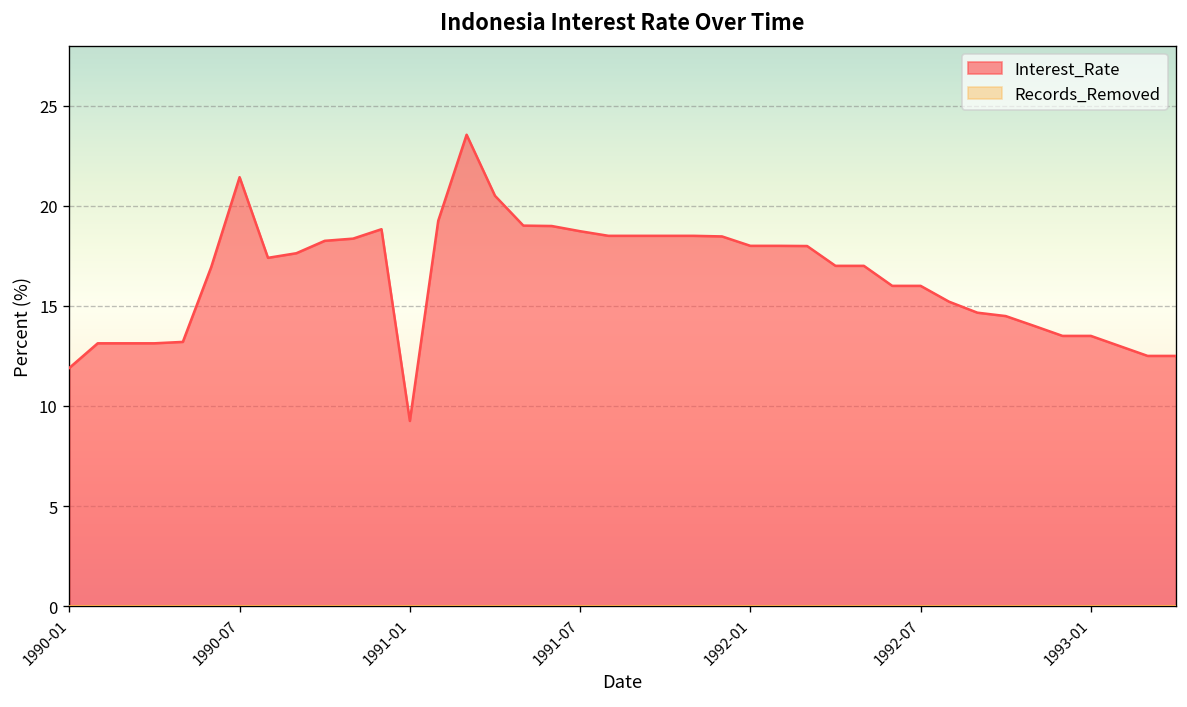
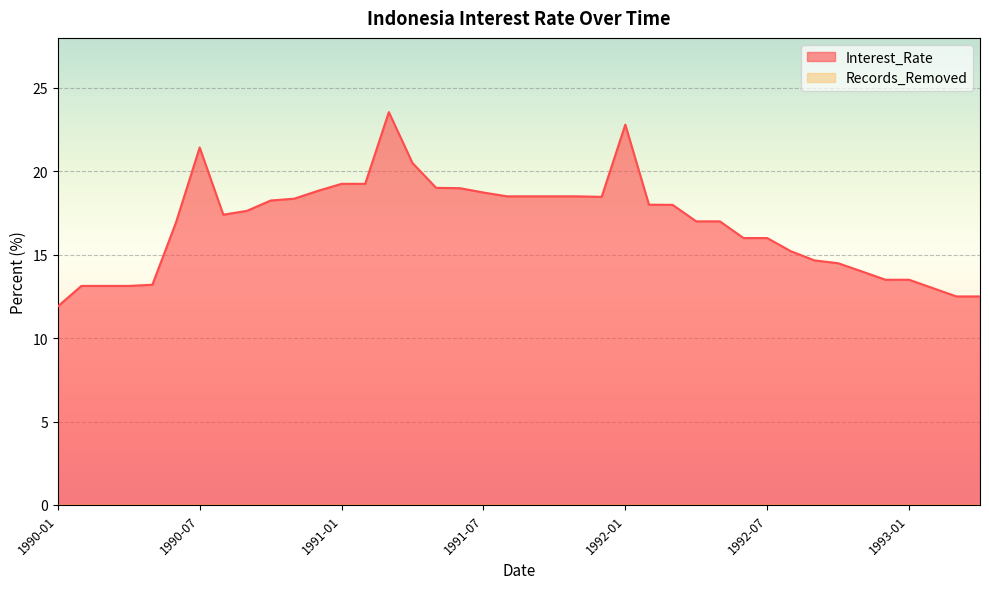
  {
    "Interest_Rate": {
      "1990-01": 11.9,
      "1990-07": 21.4,
-     "1991-01": 9.3,
+     "1991-01": 19.3,
      "1991-07": 18.7,
-     "1992-01": 18.0,
+     "1992-01": 22.8,
      "1992-07": 16.0,
      "1993-01": 13.5
    },
    "Records_Removed": {
      "1990-01": 0.0,
      "1990-07": 0.0,
      "1991-01": 0.0,
      "1991-07": 0.0,
      "1992-01": 0.0,
      "1992-07": 0.0,
      "1993-01": 0.0
    }
  }
